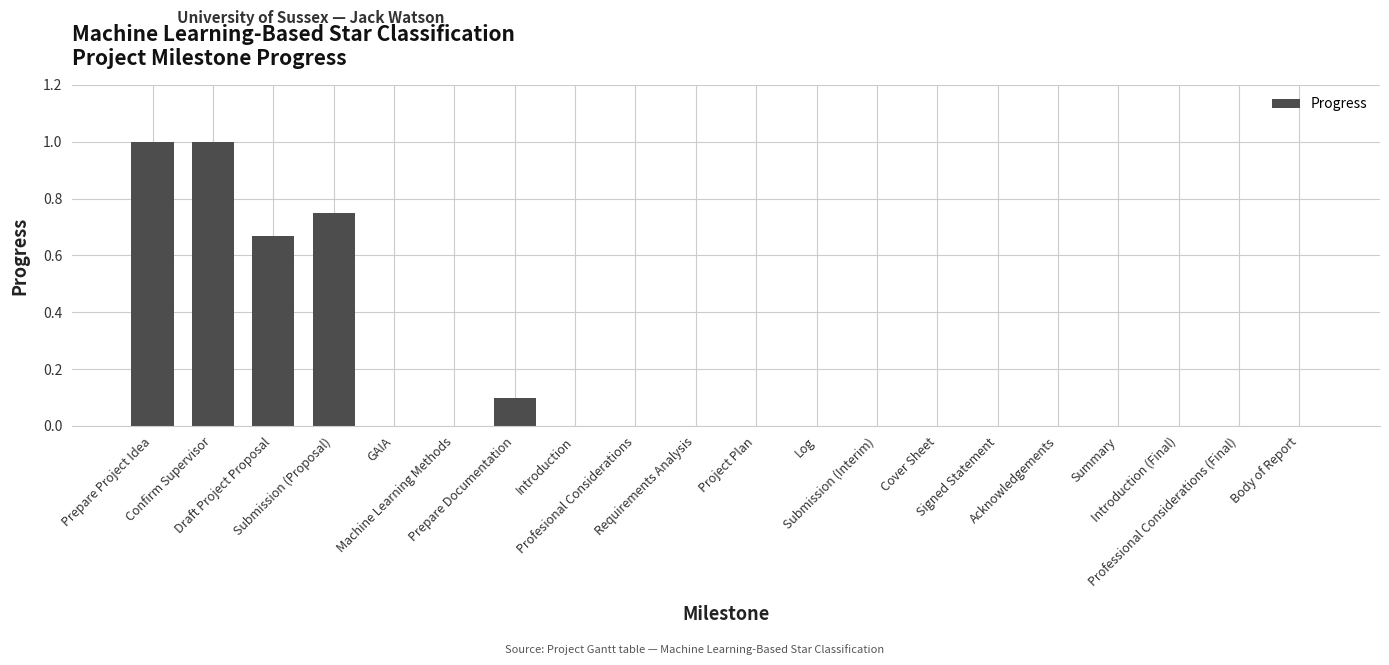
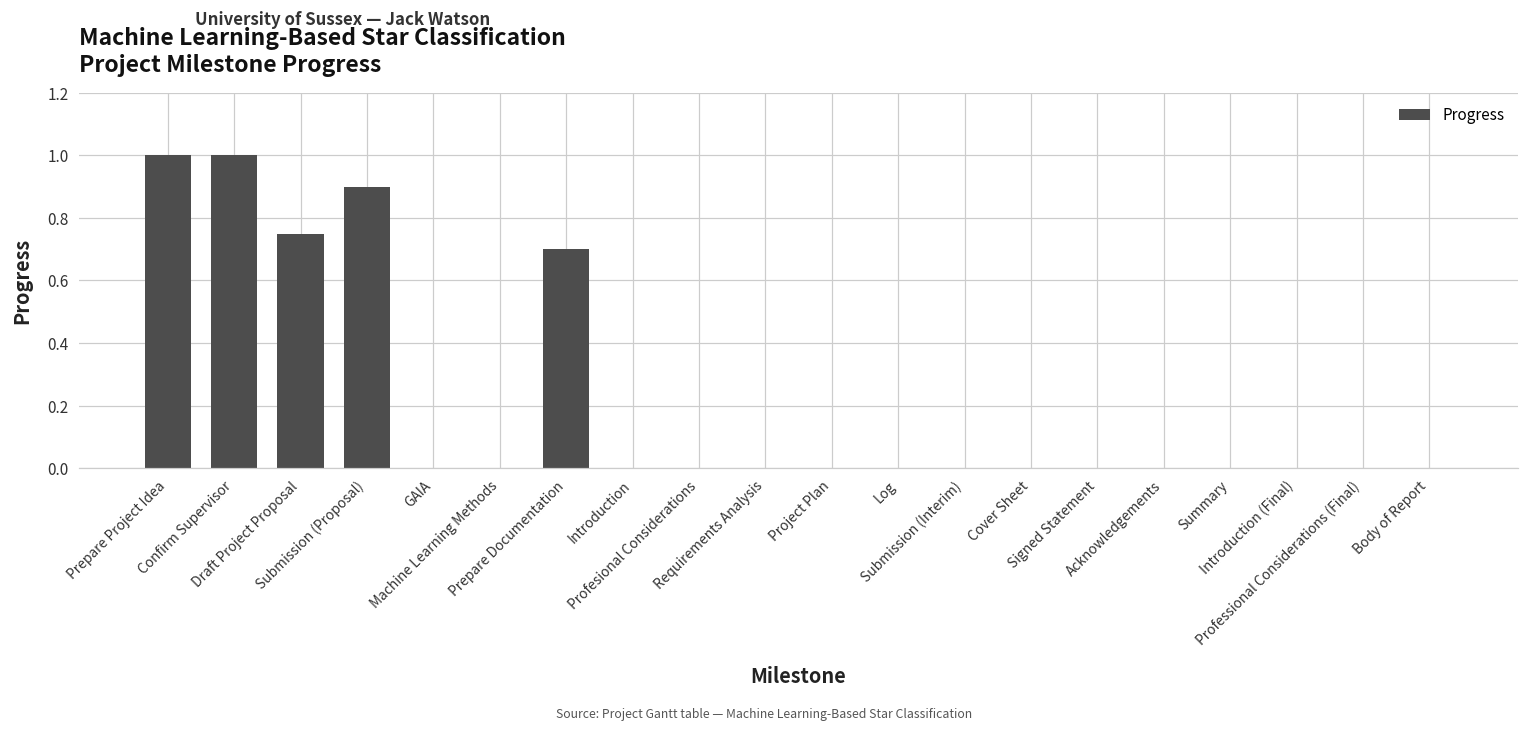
  {
    "Prepare Project Idea": 1.00,
    "Confirm Supervisor": 1.00,
-   "Draft Project Proposal": 0.67,
-   "Submission (Proposal)": 0.75,
+   "Draft Project Proposal": 0.75,
+   "Submission (Proposal)": 0.90,
    "GAIA": 0.00,
    "Machine Learning Methods": 0.00,
-   "Prepare Documentation": 0.1,
+   "Prepare Documentation": 0.7,
    "Introduction": 0.00,
    "Profesional Considerations": 0.00,
    "Requirements Analysis": 0.00,
    "Project Plan": 0.00,
    "Log": 0.00,
    "Submission (Interim)": 0.00,
    "Cover Sheet": 0.00,
    "Signed Statement": 0.00,
    "Acknowledgements": 0.00,
    "Summary": 0.00,
    "Introduction (Final)": 0.00,
    "Professional Considerations (Final)": 0.00,
    "Body of Report": 0.00
  }
